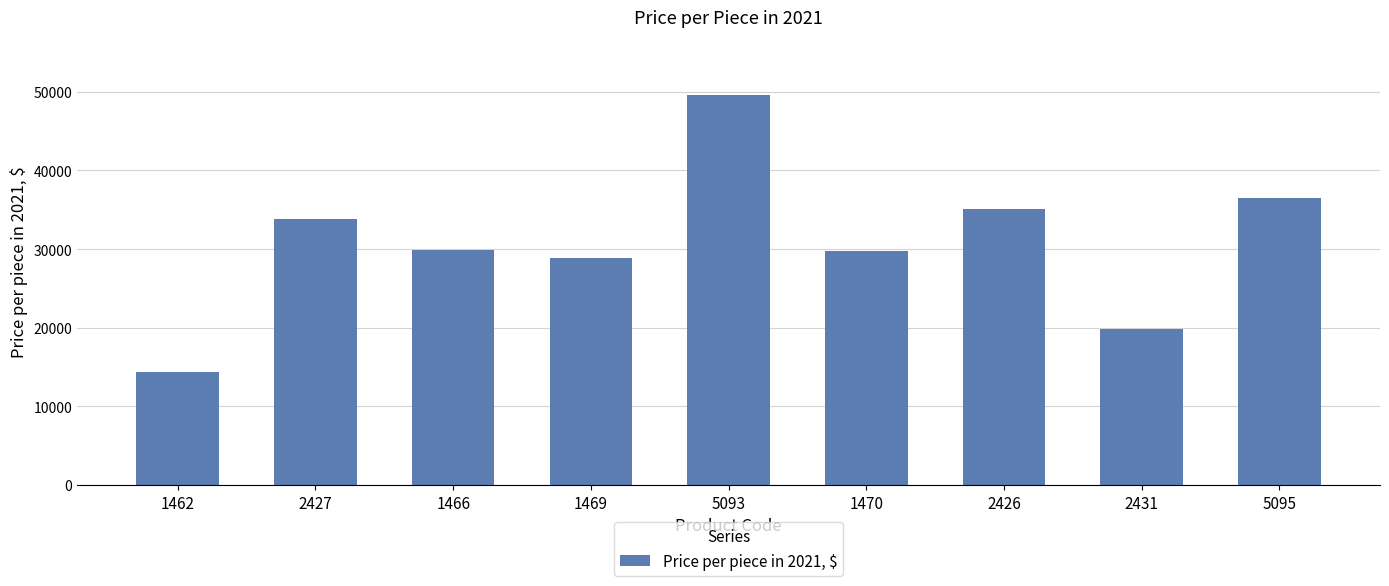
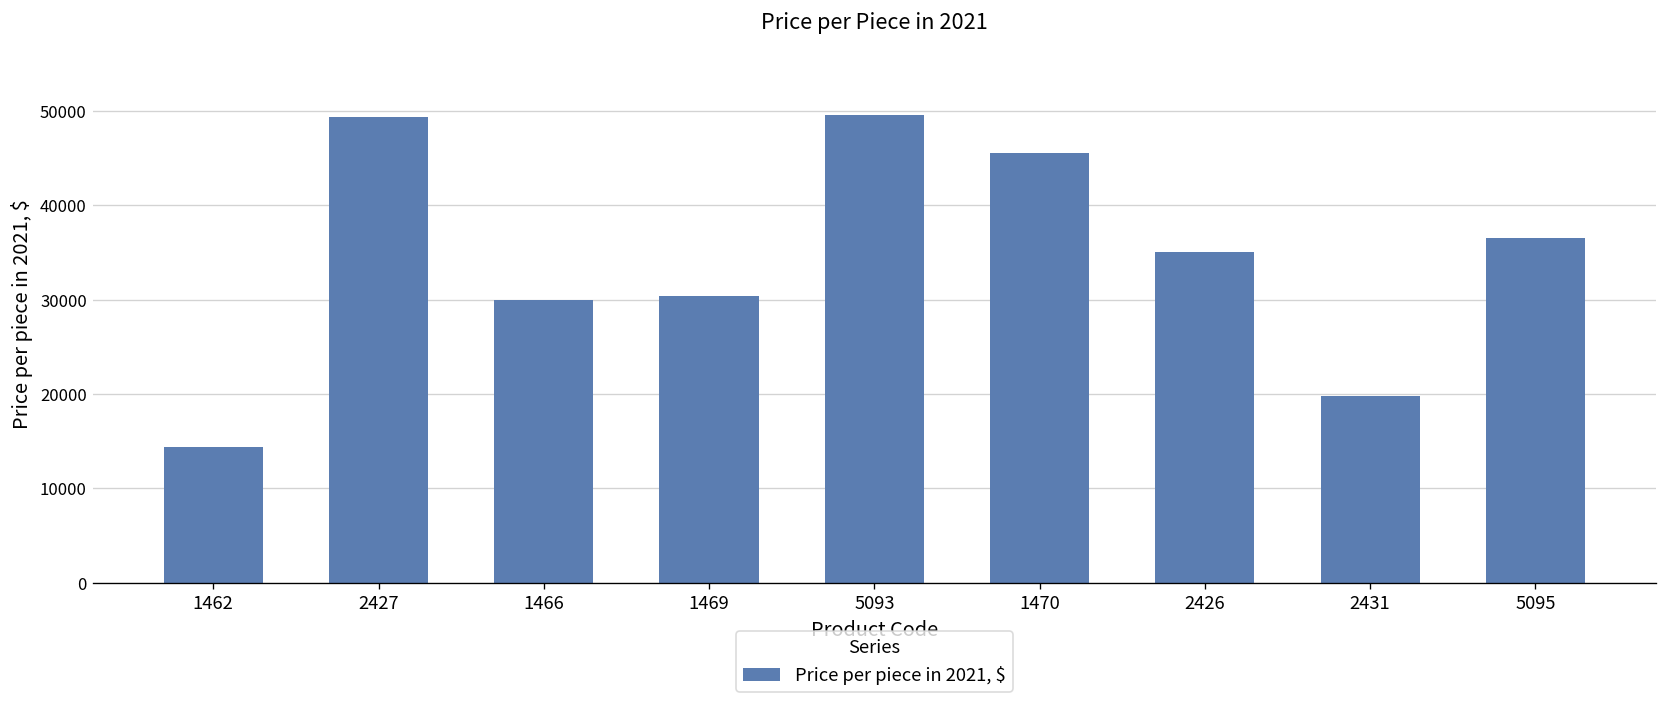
  {
    "1462": 14000,
-   "2427": 34000,
+   "2427": 49000,
    "1466": 30000,
-   "1469": 29000,
+   "1469": 30000,
    "5093": 50000,
-   "1470": 30000,
+   "1470": 46000,
    "2426": 35000,
    "2431": 20000,
    "5095": 37000
  }
